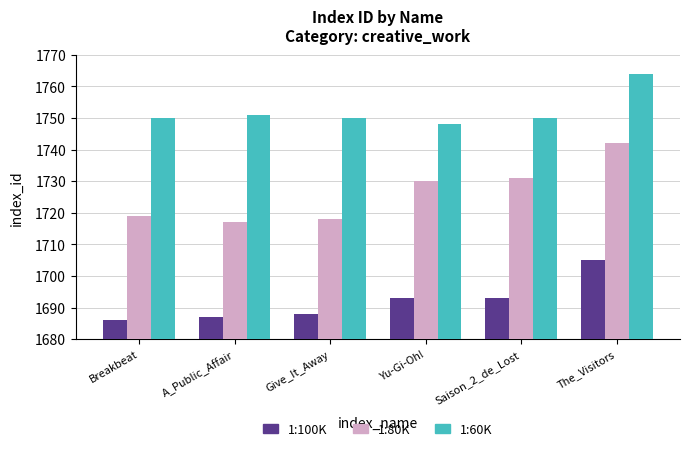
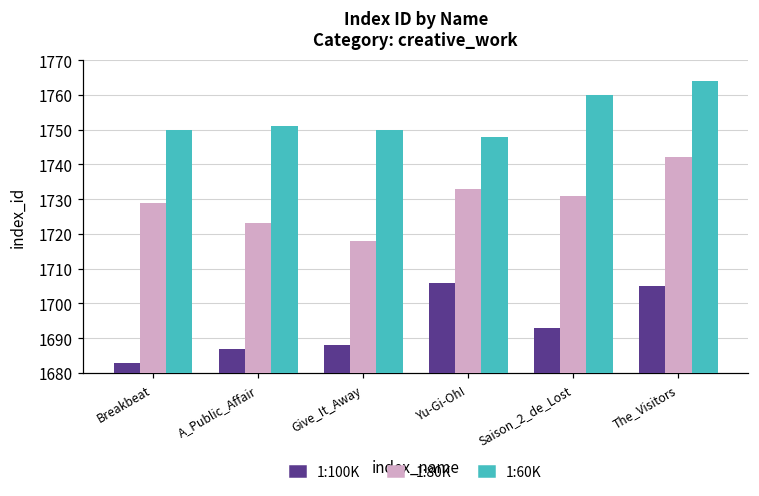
  {
    "1:100K": {
-     "Breakbeat": 1686,
+     "Breakbeat": 1683,
      "A_Public_Affair": 1687,
      "Give_It_Away": 1688,
-     "Yu-Gi-Oh!": 1693,
+     "Yu-Gi-Oh!": 1706,
      "Saison_2_de_Lost": 1693,
      "The_Visitors": 1705
    },
    "1:80K": {
-     "Breakbeat": 1719,
-     "A_Public_Affair": 1717,
+     "Breakbeat": 1729,
+     "A_Public_Affair": 1723,
      "Give_It_Away": 1718,
-     "Yu-Gi-Oh!": 1730,
+     "Yu-Gi-Oh!": 1733,
      "Saison_2_de_Lost": 1731,
      "The_Visitors": 1742
    },
    "1:60K": {
      "Breakbeat": 1750,
      "A_Public_Affair": 1751,
      "Give_It_Away": 1750,
      "Yu-Gi-Oh!": 1748,
-     "Saison_2_de_Lost": 1750,
+     "Saison_2_de_Lost": 1760,
      "The_Visitors": 1764
    }
  }
